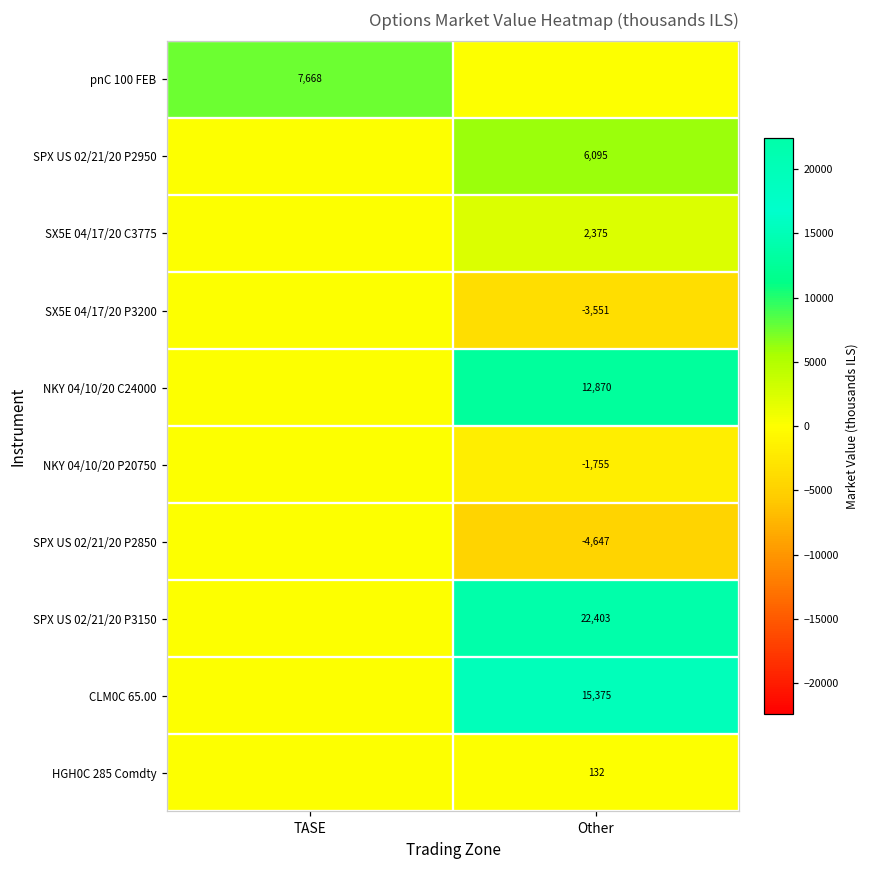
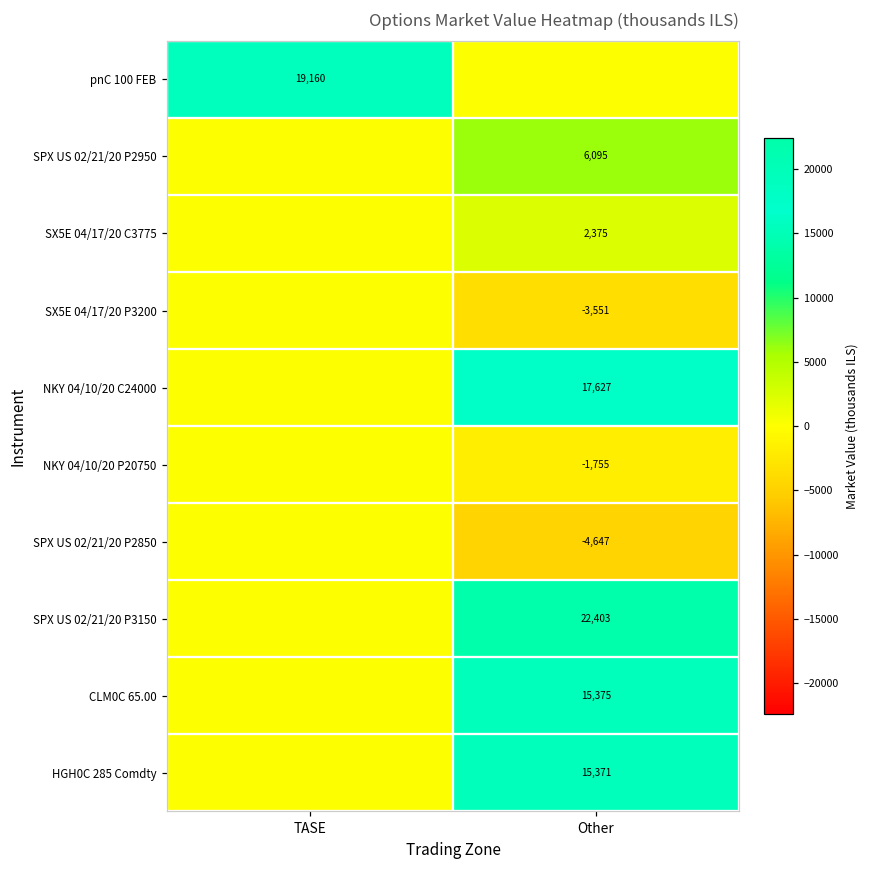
  {
    "pnC 100 FEB": {
-     "TASE": "7,668"
+     "TASE": "19,160"
    },
    "SPX US 02/21/20 P2950": {
      "Other": "6,095"
    },
    "SX5E 04/17/20 C3775": {
      "Other": "2,375"
    },
    "SX5E 04/17/20 P3200": {
      "Other": "-3,551"
    },
    "NKY 04/10/20 C24000": {
-     "Other": "12,870"
+     "Other": "17,627"
    },
    "NKY 04/10/20 P20750": {
      "Other": "-1,755"
    },
    "SPX US 02/21/20 P2850": {
      "Other": "-4,647"
    },
    "SPX US 02/21/20 P3150": {
      "Other": "22,403"
    },
    "CLM0C 65.00": {
      "Other": "15,375"
    },
    "HGH0C 285 Comdty": {
-     "Other": "132"
+     "Other": "15,371"
    }
  }
